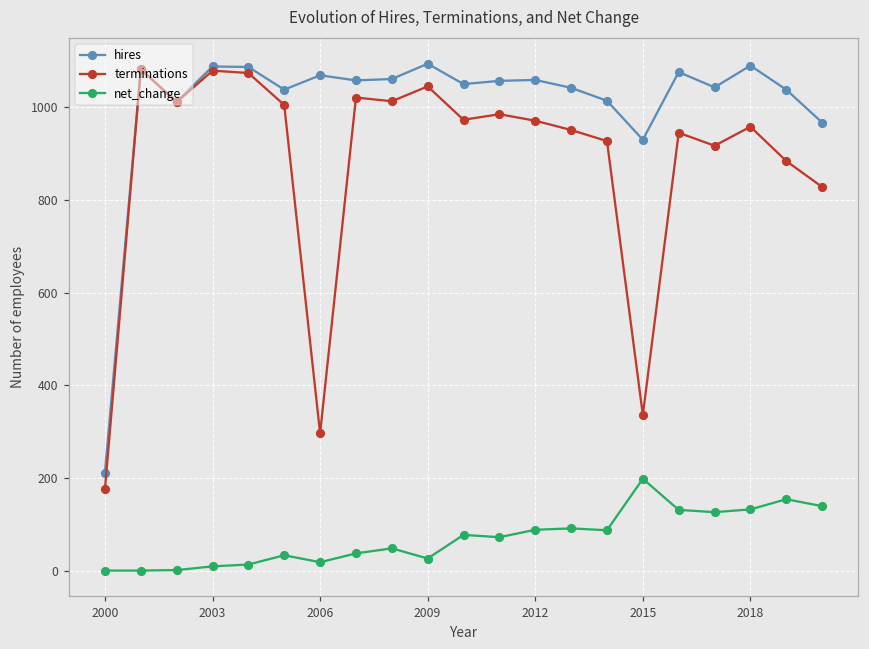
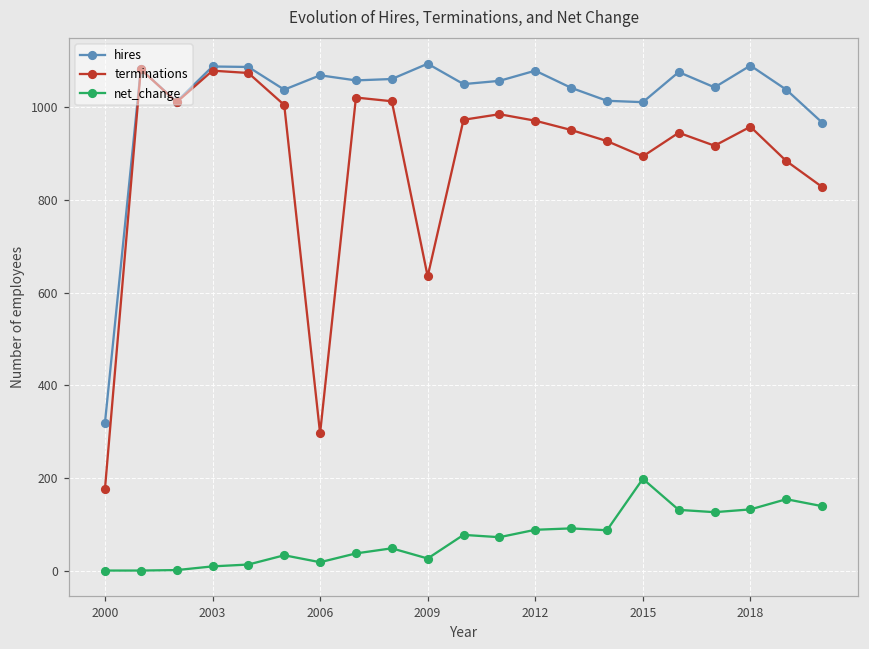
  {
    "hires": {
-     "2000": 210,
+     "2000": 320,
      "2003": 1090,
      "2006": 1070,
      "2009": 1090,
-     "2012": 1060,
-     "2015": 930,
+     "2012": 1080,
+     "2015": 1010,
      "2018": 1090
    },
    "terminations": {
      "2000": 180,
      "2003": 1080,
      "2006": 300,
-     "2009": 1050,
+     "2009": 640,
      "2012": 970,
-     "2015": 340,
+     "2015": 890,
      "2018": 960
    },
    "net_change": {
      "2000": 0,
      "2003": 10,
      "2006": 20,
      "2009": 30,
      "2012": 90,
      "2015": 200,
      "2018": 130
    }
  }
